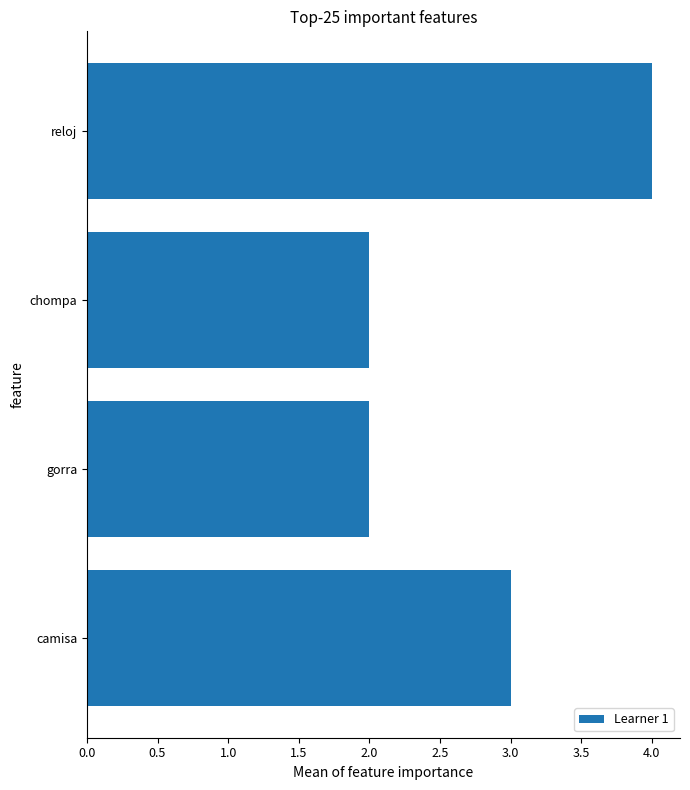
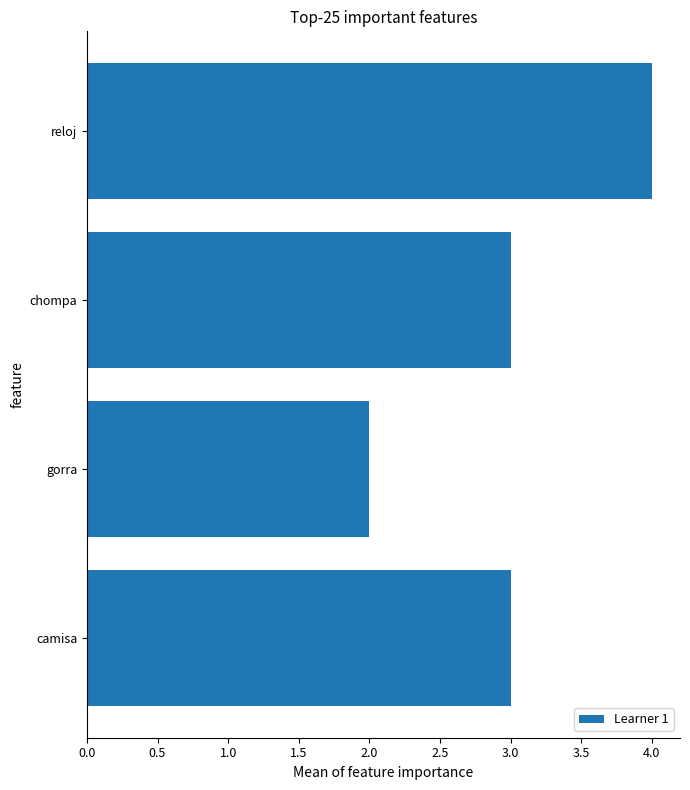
  {
    "reloj": 4,
-   "chompa": 2,
+   "chompa": 3,
    "gorra": 2,
    "camisa": 3
  }
